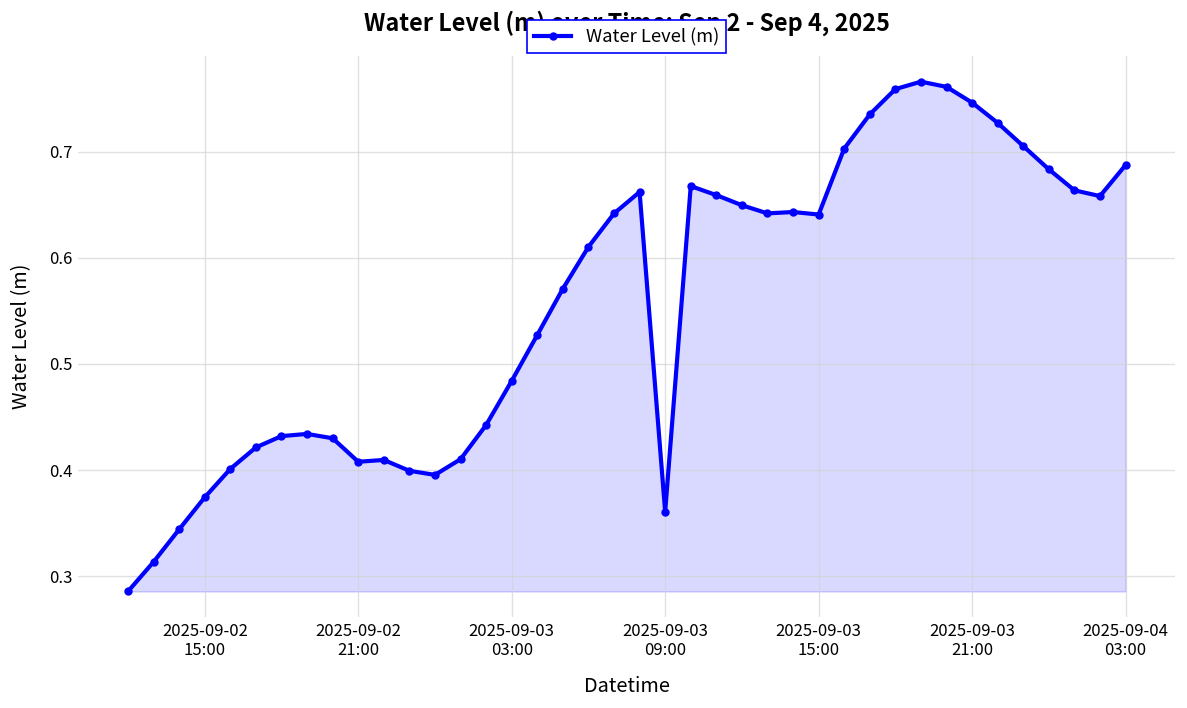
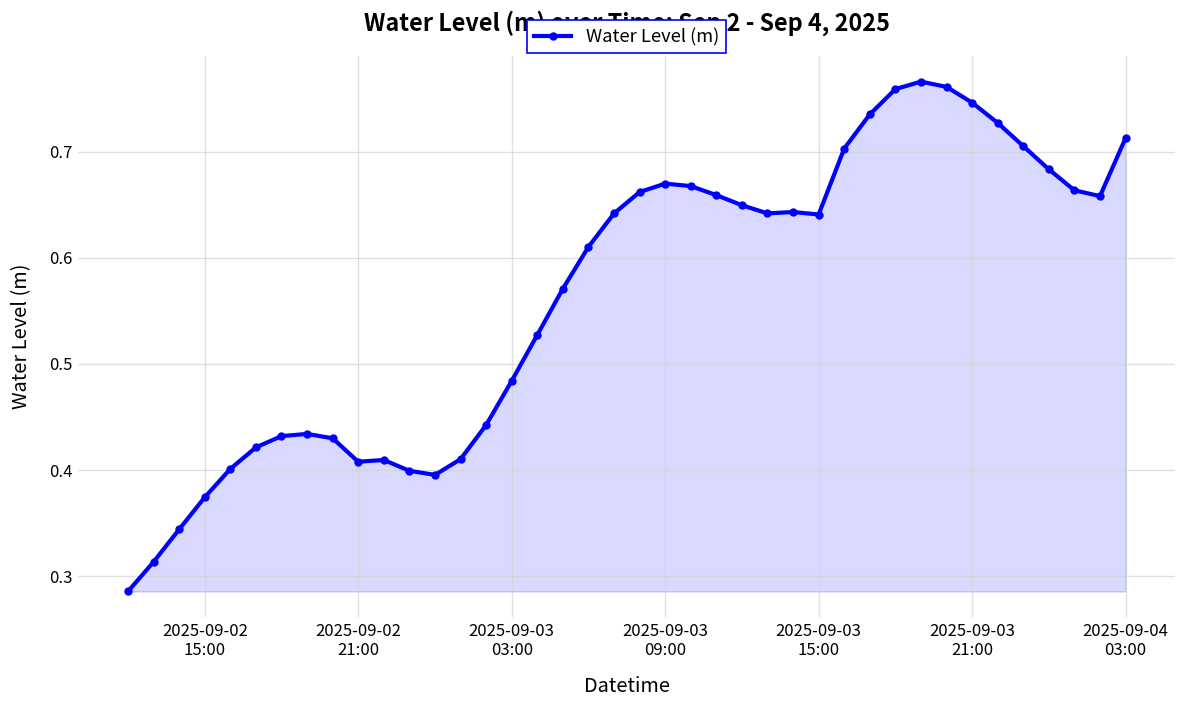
  {
    "2025-09-02 15:00": 0.37,
    "2025-09-02 21:00": 0.41,
    "2025-09-03 03:00": 0.48,
-   "2025-09-03 09:00": 0.36,
+   "2025-09-03 09:00": 0.67,
    "2025-09-03 15:00": 0.64,
    "2025-09-03 21:00": 0.75,
-   "2025-09-04 03:00": 0.69
+   "2025-09-04 03:00": 0.71
  }
